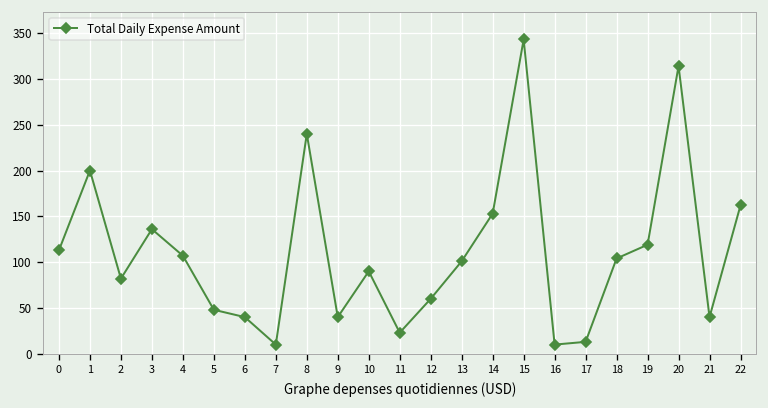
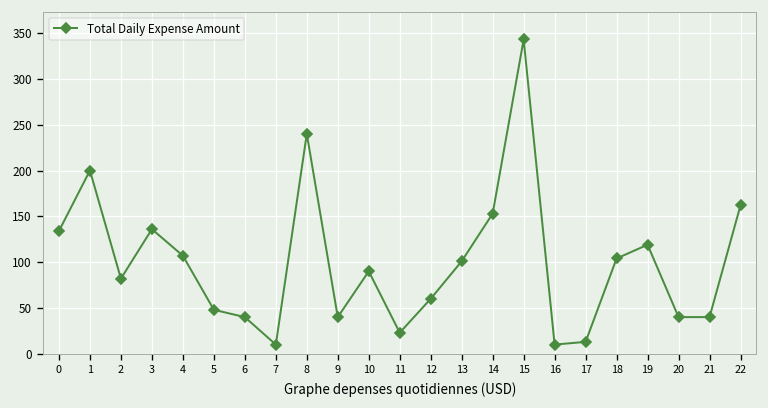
  {
-   "0": 110,
+   "0": 130,
    "1": 200,
    "2": 80,
    "3": 140,
    "4": 110,
    "5": 50,
    "6": 40,
    "7": 10,
    "8": 240,
    "9": 40,
    "10": 90,
    "11": 20,
    "12": 60,
    "13": 100,
    "14": 150,
    "15": 340,
    "16": 10,
    "17": 10,
    "18": 100,
    "19": 120,
-   "20": 310,
+   "20": 40,
    "21": 40,
    "22": 160
  }
